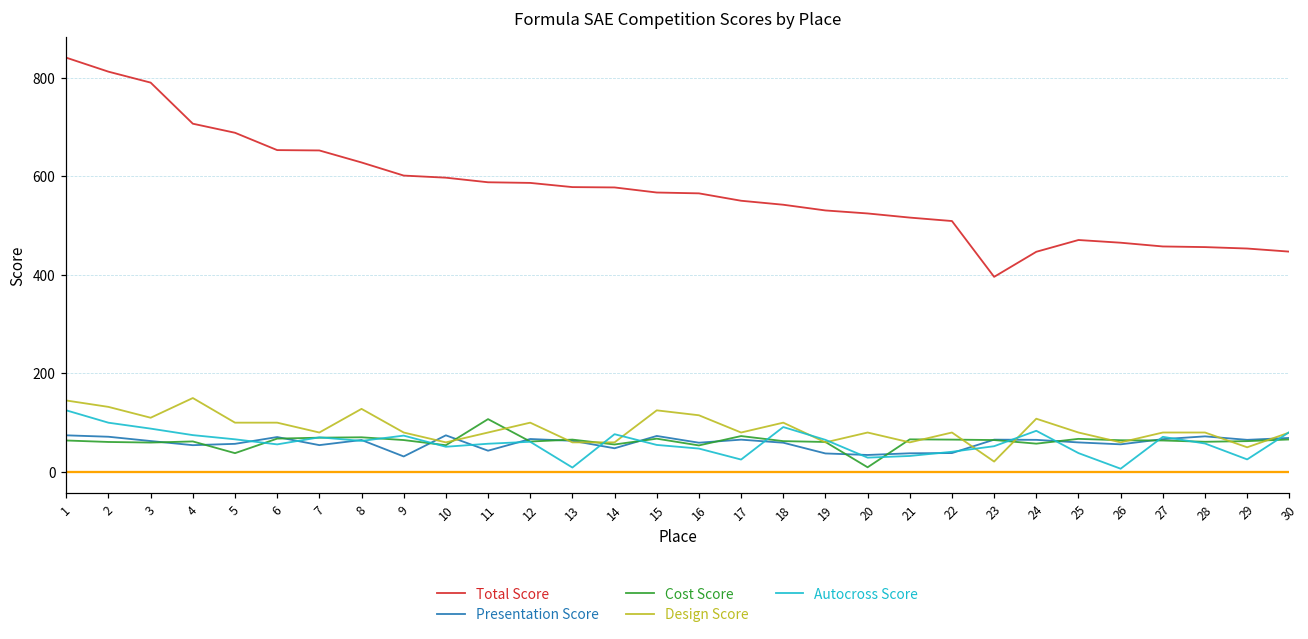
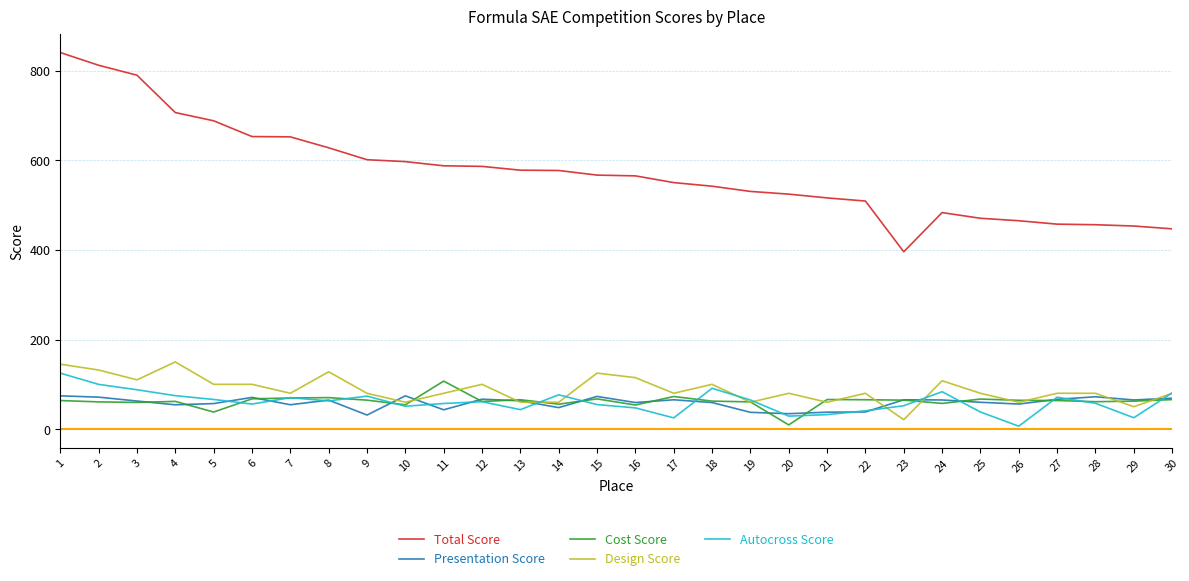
  {
    "Total Score": {
      "1": 840,
      "2": 810,
      "3": 790,
      "4": 710,
      "5": 690,
      "6": 650,
      "7": 650,
      "8": 630,
      "9": 600,
      "10": 600,
      "11": 590,
      "12": 590,
      "13": 580,
      "14": 580,
      "15": 570,
      "16": 570,
      "17": 550,
      "18": 540,
      "19": 530,
      "20": 520,
      "21": 520,
      "22": 510,
      "23": 400,
-     "24": 450,
+     "24": 480,
      "25": 470,
      "26": 470,
      "27": 460,
      "28": 460,
      "29": 450,
      "30": 450
    },
    "Presentation Score": {
      "1": 70,
      "2": 70,
      "4": 50,
      "5": 60,
      "7": 50,
      "9": 30,
      "10": 70,
      "11": 40,
      "14": 50,
      "17": 70,
      "19": 40,
      "24": 70,
      "25": 60,
      "28": 70
    },
    "Cost Score": {
      "1": 60,
      "2": 60,
      "4": 60,
      "5": 40,
      "9": 60,
      "11": 110,
      "17": 70,
      "20": 10,
      "21": 70,
      "22": 70,
      "24": 60,
      "25": 70
    },
    "Design Score": {
      "1": 150,
      "2": 130,
      "3": 110,
      "4": 150,
      "5": 100,
      "6": 100,
      "7": 80,
      "8": 130,
      "9": 80,
      "10": 60,
      "11": 80,
      "12": 100,
      "15": 130,
      "16": 120,
      "17": 80,
      "18": 100,
      "20": 80,
      "21": 60,
      "22": 80,
      "23": 20,
      "24": 110,
      "25": 80,
      "27": 80,
      "28": 80,
      "29": 50
    },
    "Autocross Score": {
      "1": 130,
      "2": 100,
      "3": 90,
      "4": 70,
      "5": 70,
      "6": 60,
      "9": 70,
      "11": 60,
-     "13": 10,
+     "13": 40,
      "14": 80,
      "15": 50,
      "16": 50,
      "17": 30,
      "18": 90,
      "23": 50,
      "24": 80,
      "25": 40,
      "26": 10,
      "29": 30
    }
  }
